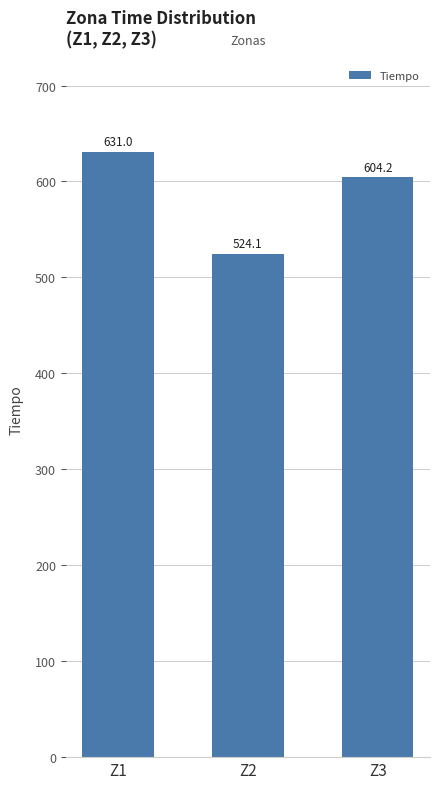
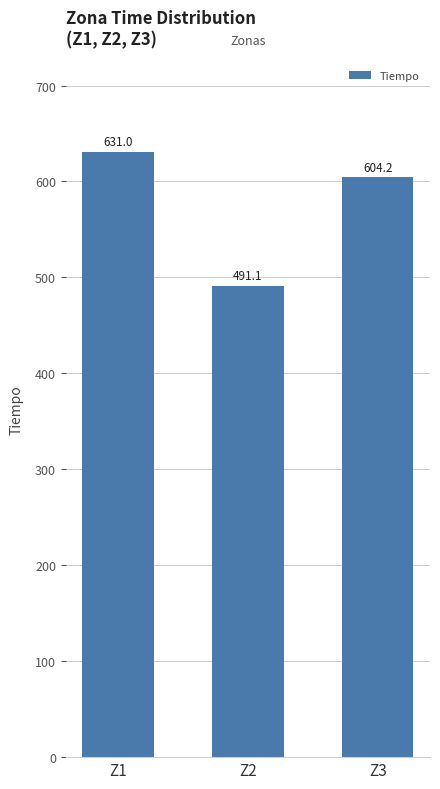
  {
    "Z1": 631.0,
-   "Z2": 524.1,
+   "Z2": 491.1,
    "Z3": 604.2
  }
